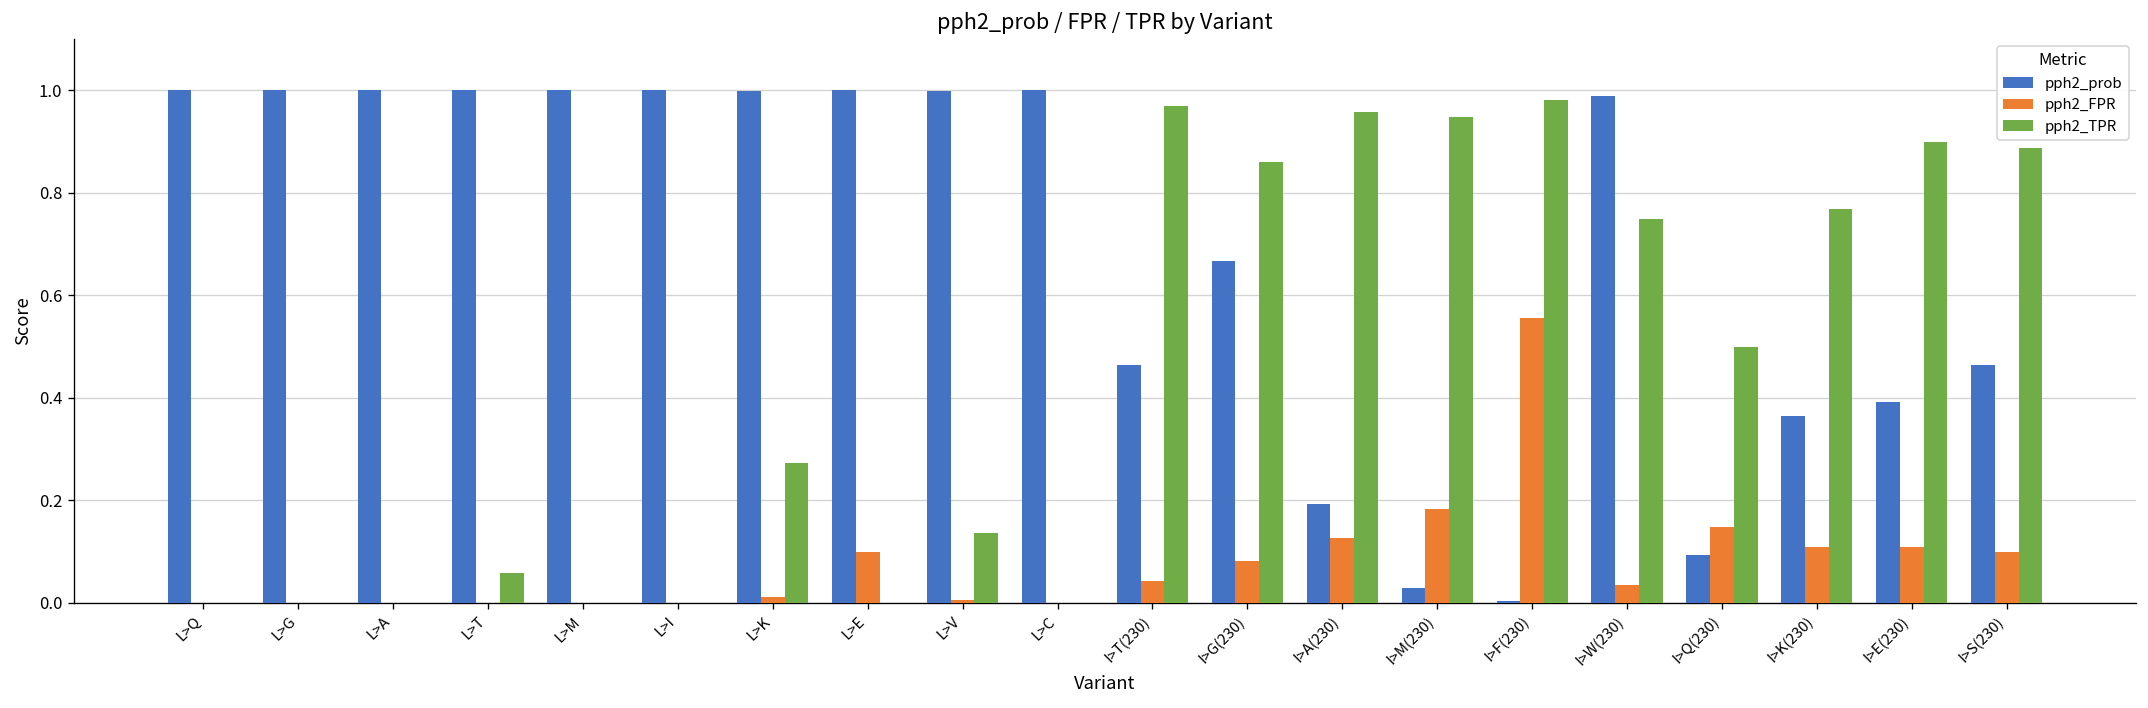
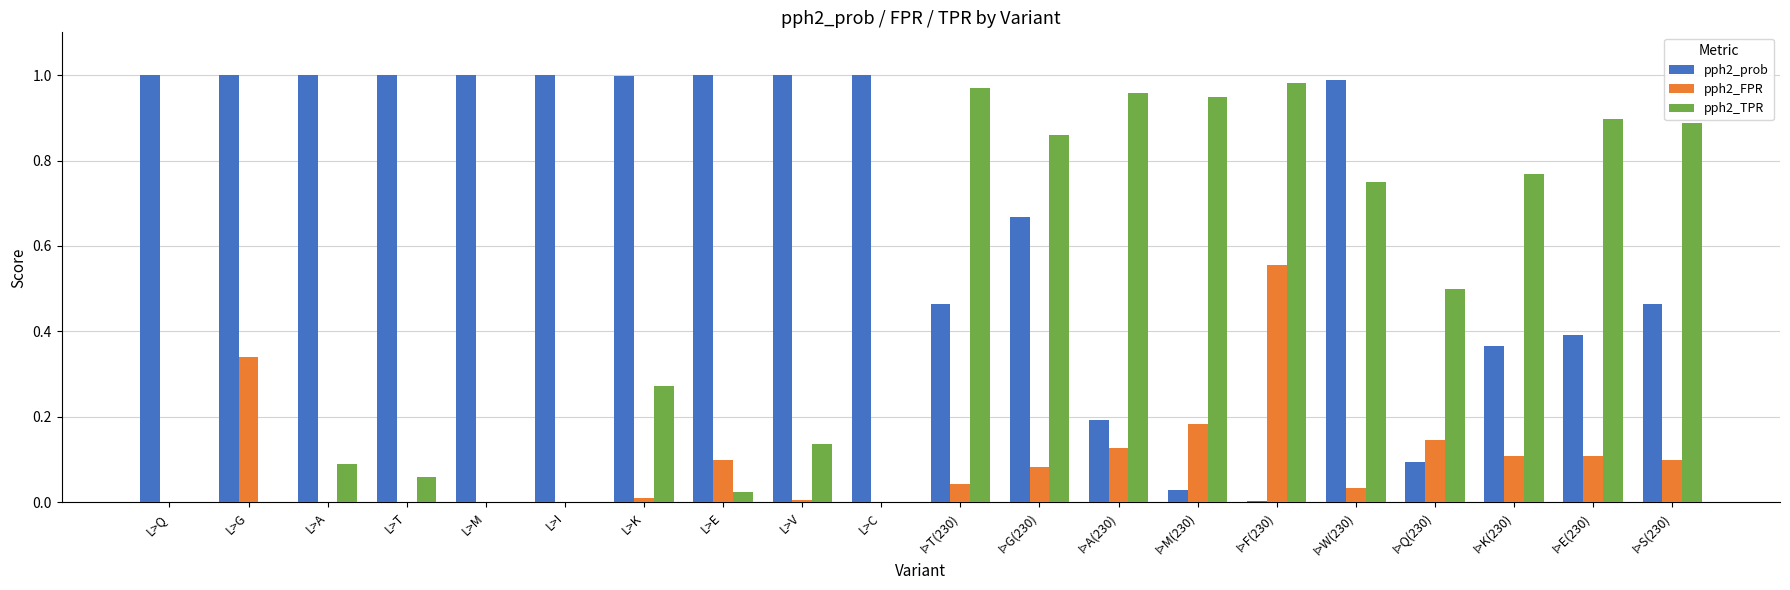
  {
    "pph2_prob": {
      "L>Q": 1.00,
      "L>G": 1.00,
      "L>A": 1.00,
      "L>T": 1.00,
      "L>M": 1.00,
      "L>I": 1.00,
      "L>K": 1.00,
      "L>E": 1.00,
      "L>V": 1.00,
      "L>C": 1.00,
      "I>T(230)": 0.46,
      "I>G(230)": 0.67,
      "I>A(230)": 0.19,
      "I>M(230)": 0.03,
      "I>W(230)": 0.99,
      "I>Q(230)": 0.09,
      "I>K(230)": 0.37,
      "I>E(230)": 0.39,
      "I>S(230)": 0.46
    },
    "pph2_FPR": {
-     "L>G": 0.00,
+     "L>G": 0.34,
      "L>K": 0.01,
      "L>E": 0.10,
      "I>T(230)": 0.04,
      "I>G(230)": 0.08,
      "I>A(230)": 0.13,
      "I>M(230)": 0.18,
      "I>F(230)": 0.56,
      "I>W(230)": 0.03,
      "I>Q(230)": 0.15,
      "I>K(230)": 0.11,
      "I>E(230)": 0.11,
      "I>S(230)": 0.10
    },
    "pph2_TPR": {
-     "L>A": 0.00,
+     "L>A": 0.09,
      "L>T": 0.06,
      "L>K": 0.27,
-     "L>E": 0.00,
+     "L>E": 0.03,
      "L>V": 0.14,
      "I>T(230)": 0.97,
      "I>G(230)": 0.86,
      "I>A(230)": 0.96,
      "I>M(230)": 0.95,
      "I>F(230)": 0.98,
      "I>W(230)": 0.75,
      "I>Q(230)": 0.50,
      "I>K(230)": 0.77,
      "I>E(230)": 0.90,
      "I>S(230)": 0.89
    }
  }
